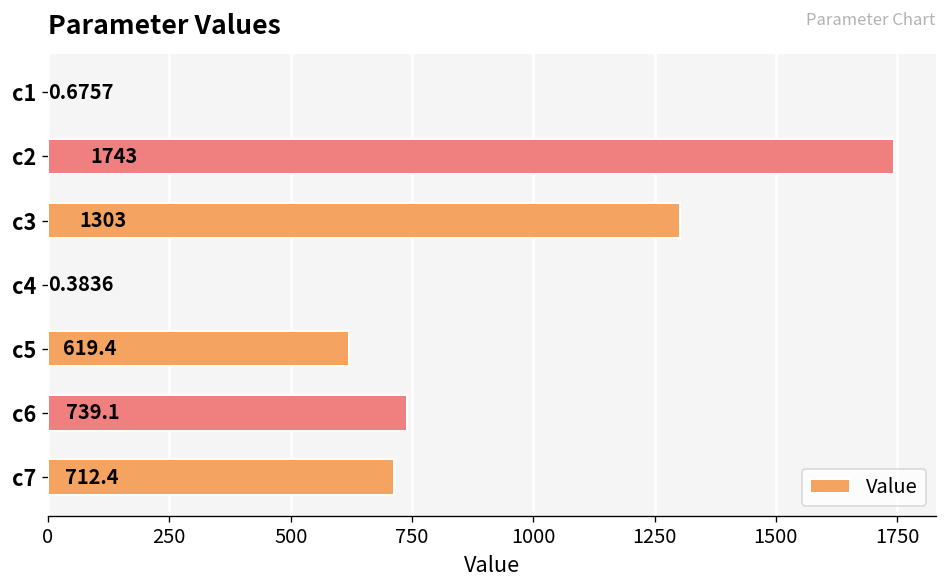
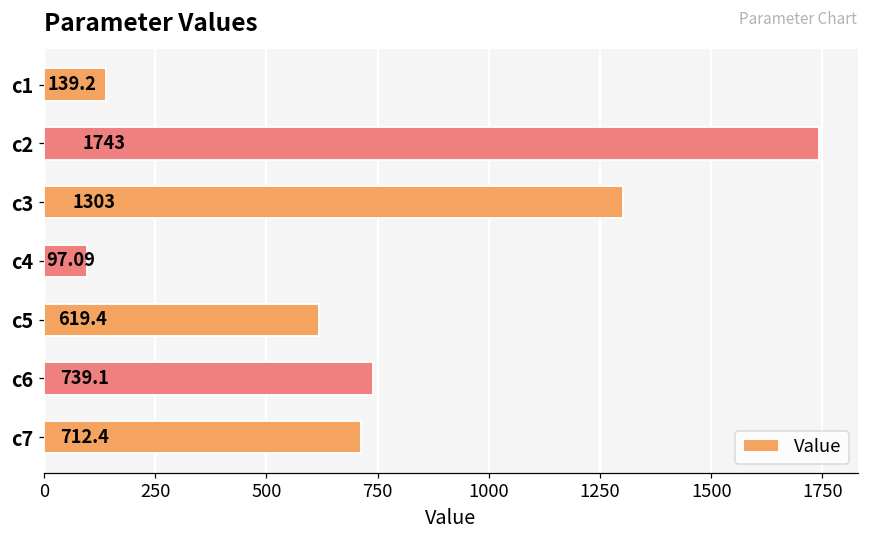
  {
-   "c1": 0.6757,
+   "c1": 139.2,
    "c2": 1743,
    "c3": 1303,
-   "c4": 0.3836,
+   "c4": 97.09,
    "c5": 619.4,
    "c6": 739.1,
    "c7": 712.4
  }
